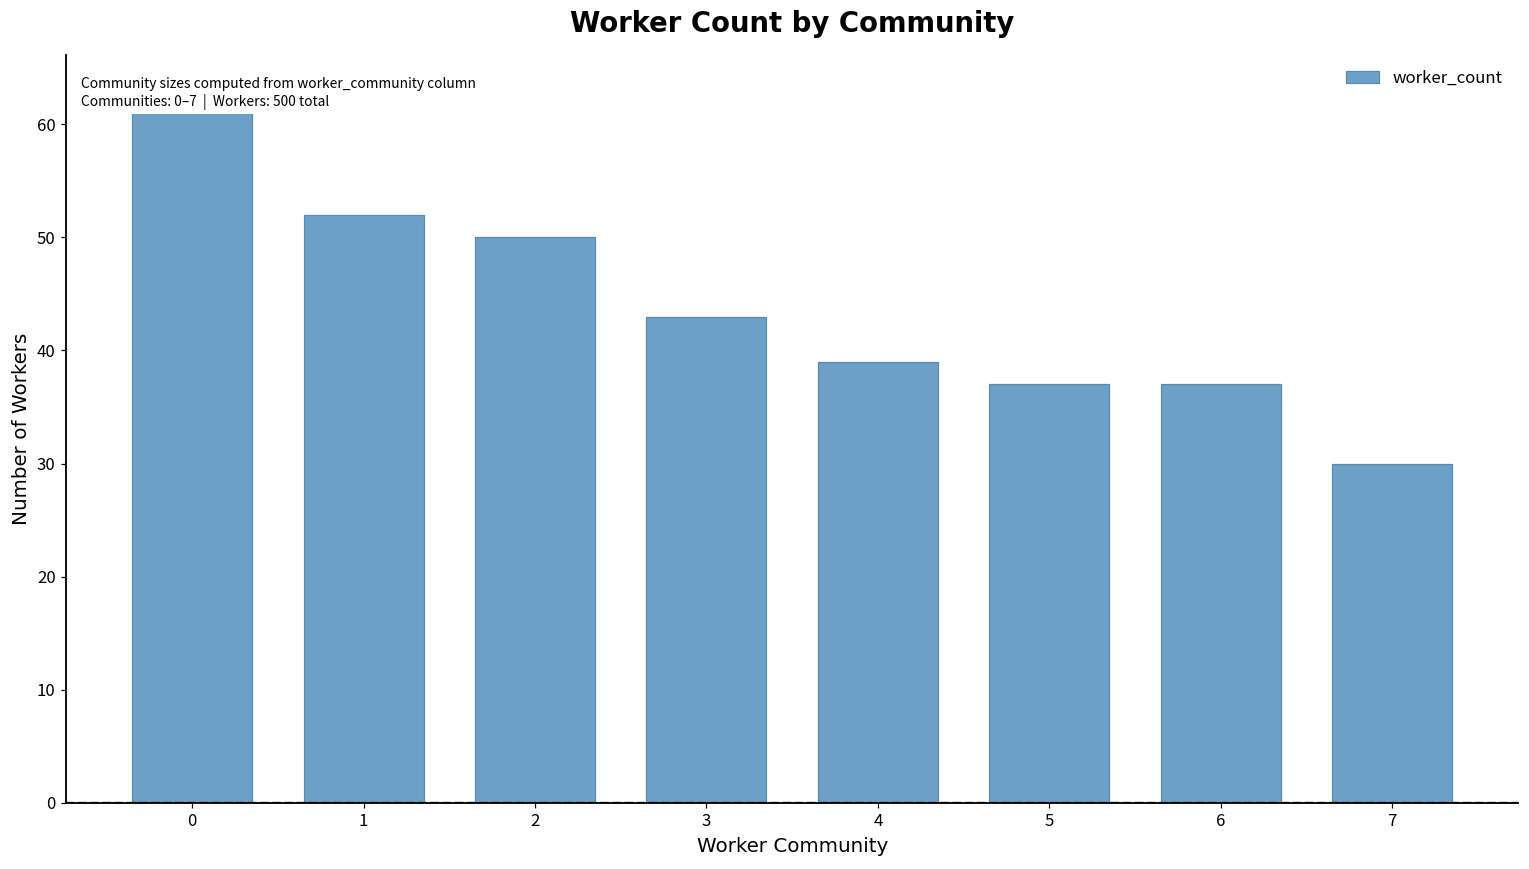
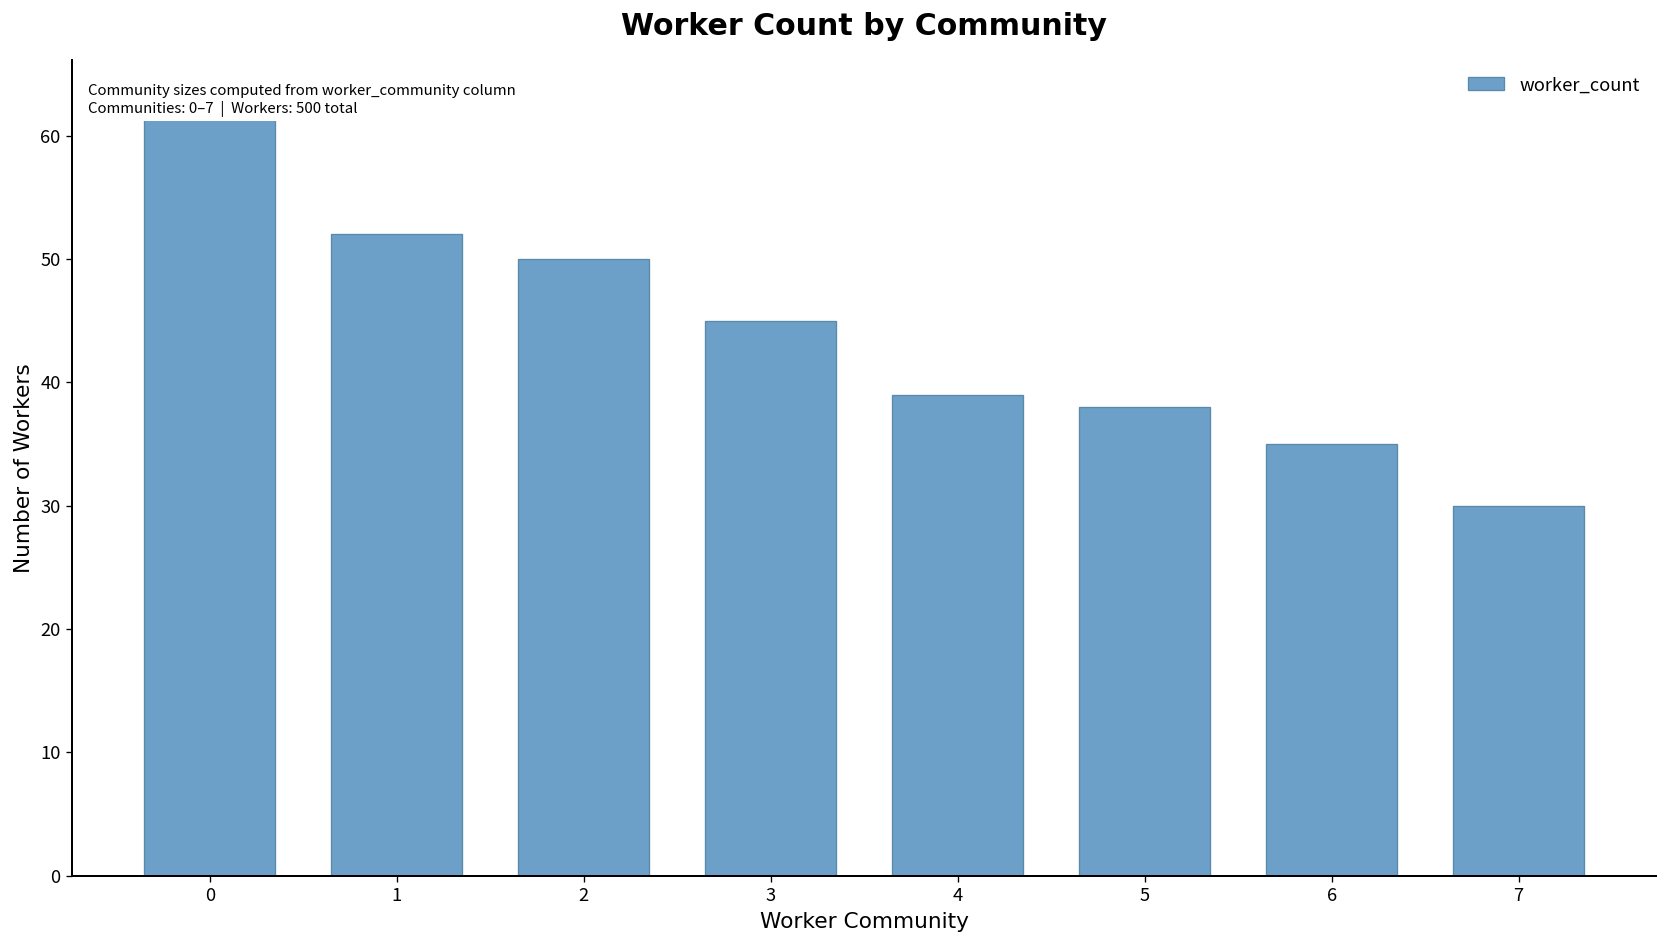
  {
    "1": 52,
    "2": 50,
-   "3": 43,
+   "3": 45,
    "4": 39,
-   "5": 37,
-   "6": 37,
+   "5": 38,
+   "6": 35,
    "7": 30
  }
